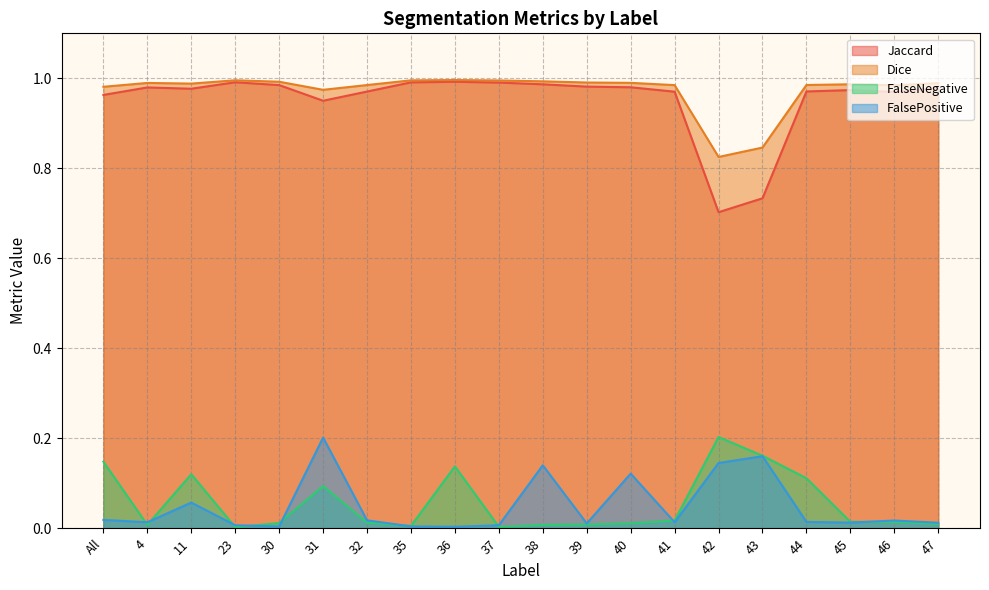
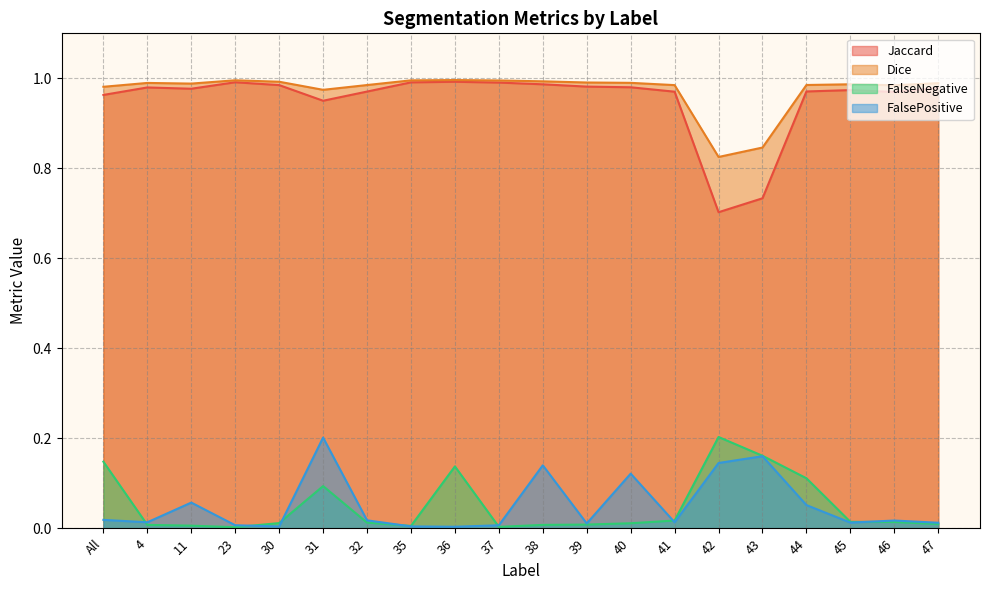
  {
    "FalseNegative": {
      "All": 0.15,
      "4": 0.01,
-     "11": 0.12,
+     "11": 0.01,
      "30": 0.01,
      "31": 0.09,
      "36": 0.14,
      "38": 0.01,
      "40": 0.01,
      "42": 0.20,
      "44": 0.11
    },
    "FalsePositive": {
      "All": 0.02,
      "4": 0.01,
      "11": 0.06,
      "30": 0.00,
      "31": 0.20,
      "36": 0.00,
      "38": 0.14,
      "40": 0.12,
      "42": 0.14,
-     "44": 0.01
+     "44": 0.05
    }
  }
